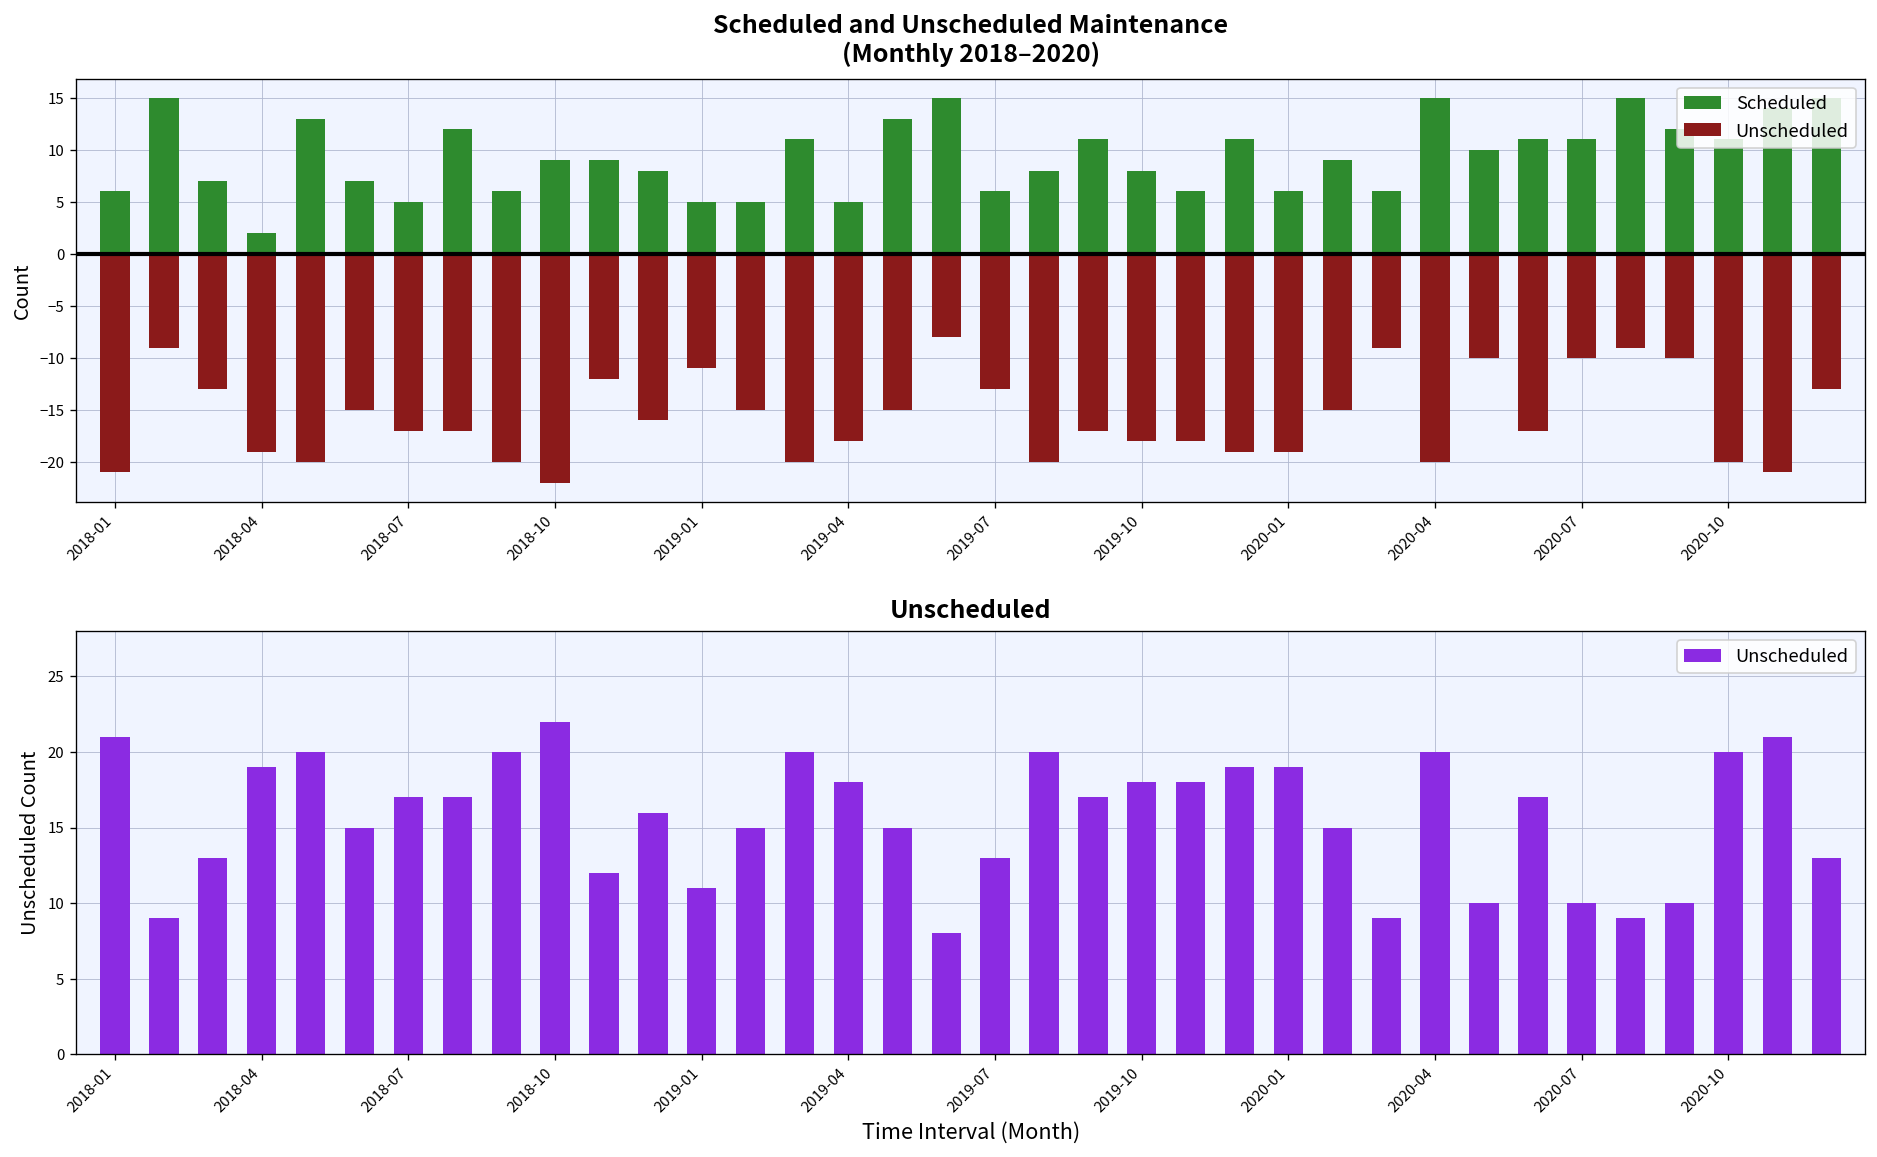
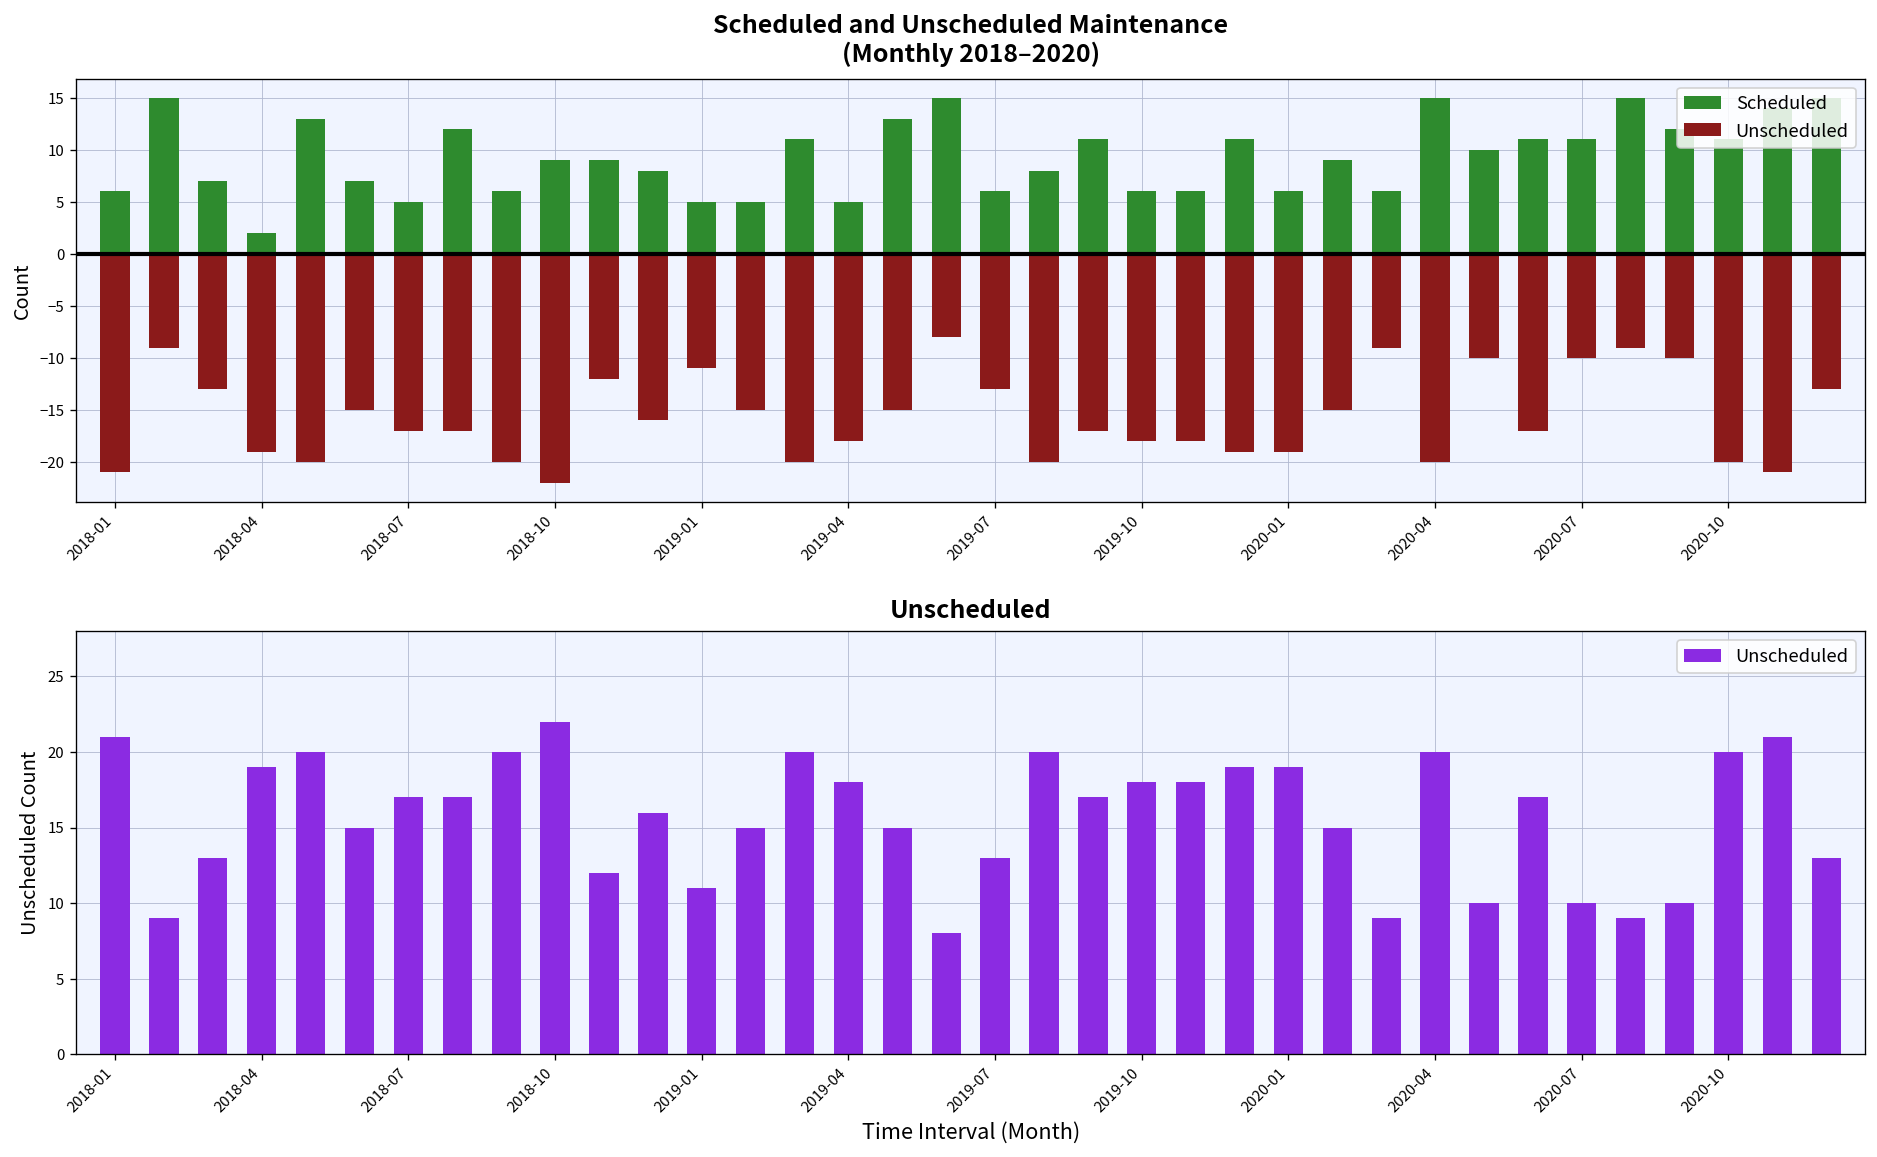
  {
    "Scheduled and Unscheduled Maintenance (Monthly 2018–2020)": {
      "Scheduled": {
        "2018-01": 6,
        "2018-04": 2,
        "2018-07": 5,
        "2018-10": 9,
        "2019-01": 5,
        "2019-04": 5,
        "2019-07": 6,
-       "2019-10": 8,
+       "2019-10": 6,
        "2020-01": 6,
        "2020-04": 15,
        "2020-07": 11
      }
    },
    "Unscheduled": {
      "2018-01": 21.0,
      "2018-04": 19.0,
      "2018-07": 17.0,
      "2018-10": 22.0,
      "2019-01": 11.0,
      "2019-04": 18.0,
      "2019-07": 13.0,
      "2019-10": 18.0,
      "2020-01": 19.0,
      "2020-04": 20.0,
      "2020-07": 10.0,
      "2020-10": 20.0
    }
  }
